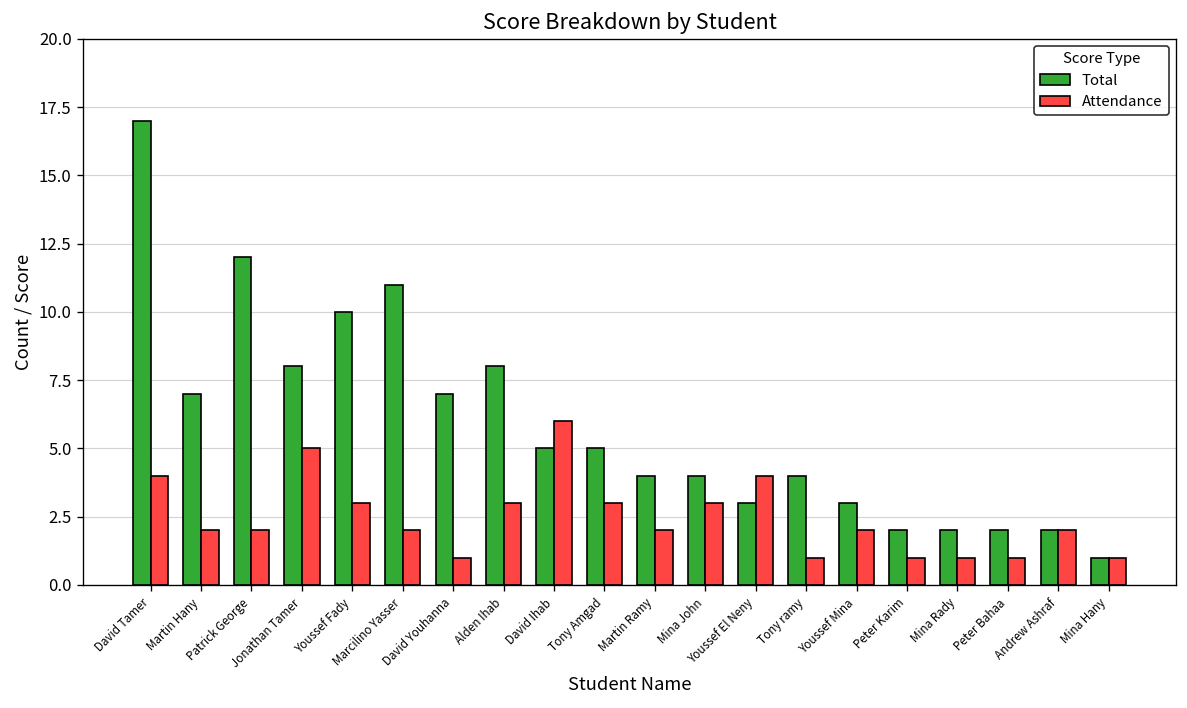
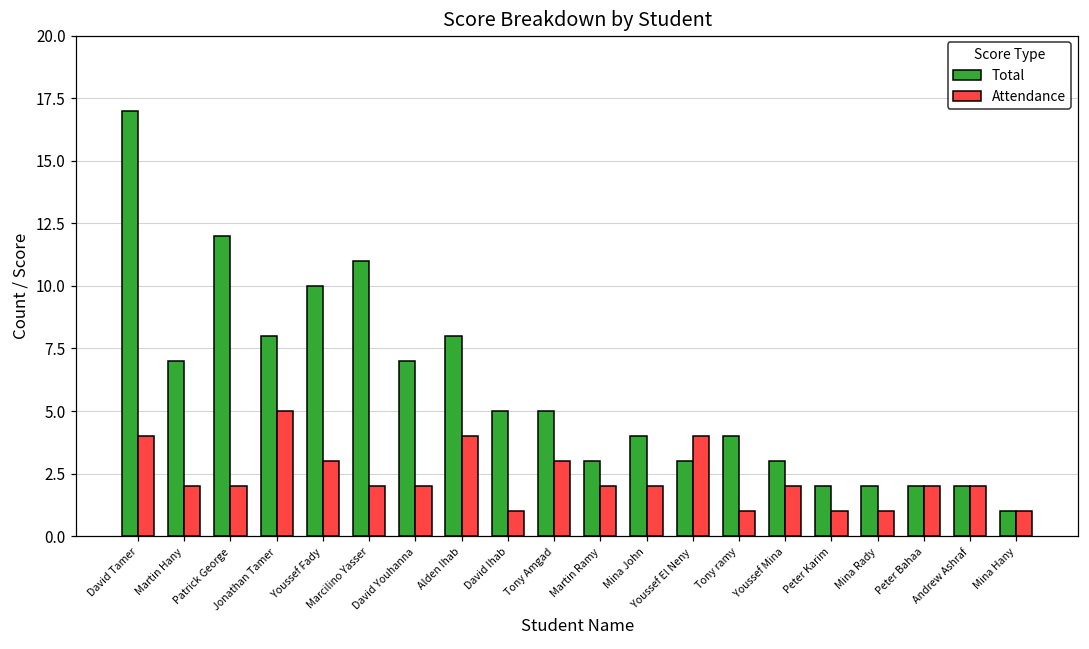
  {
    "Total": {
      "David Tamer": 17,
      "Martin Hany": 7,
      "Patrick George": 12,
      "Jonathan Tamer": 8,
      "Youssef Fady": 10,
      "Marcilino Yasser": 11,
      "David Youhanna": 7,
      "Alden Ihab": 8,
      "David Ihab": 5,
      "Tony Amgad": 5,
-     "Martin Ramy": 4,
+     "Martin Ramy": 3,
      "Mina John": 4,
      "Youssef El Neny": 3,
      "Tony ramy": 4,
      "Youssef Mina": 3,
      "Peter Karim": 2,
      "Mina Rady": 2,
      "Peter Bahaa": 2,
      "Andrew Ashraf": 2,
      "Mina Hany": 1
    },
    "Attendance": {
      "David Tamer": 4,
      "Martin Hany": 2,
      "Patrick George": 2,
      "Jonathan Tamer": 5,
      "Youssef Fady": 3,
      "Marcilino Yasser": 2,
-     "David Youhanna": 1,
-     "Alden Ihab": 3,
-     "David Ihab": 6,
+     "David Youhanna": 2,
+     "Alden Ihab": 4,
+     "David Ihab": 1,
      "Tony Amgad": 3,
      "Martin Ramy": 2,
-     "Mina John": 3,
+     "Mina John": 2,
      "Youssef El Neny": 4,
      "Tony ramy": 1,
      "Youssef Mina": 2,
      "Peter Karim": 1,
      "Mina Rady": 1,
-     "Peter Bahaa": 1,
+     "Peter Bahaa": 2,
      "Andrew Ashraf": 2,
      "Mina Hany": 1
    }
  }
